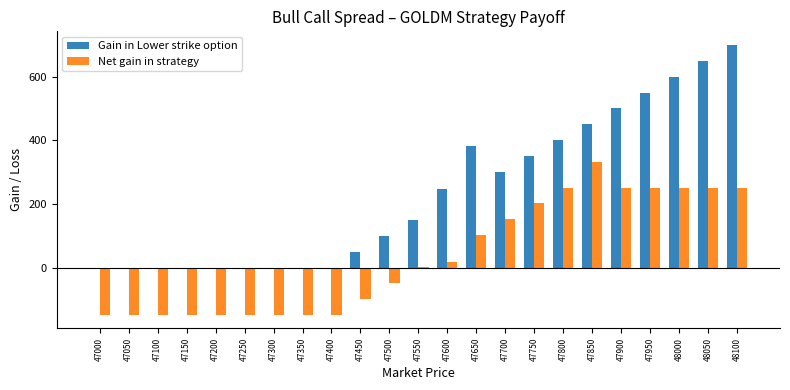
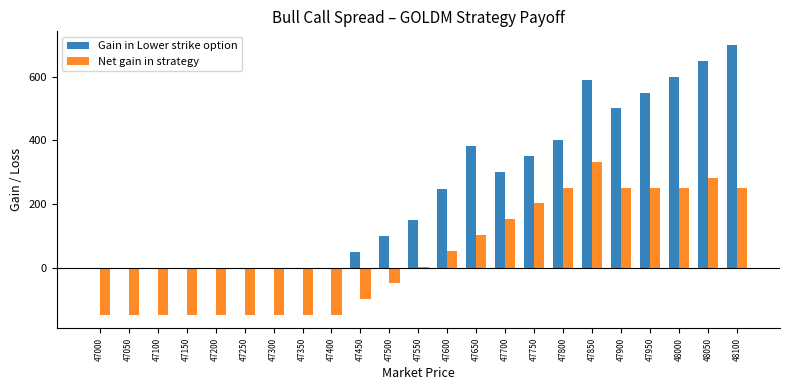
  {
    "Gain in Lower strike option": {
      "47000": 0,
      "47050": 0,
      "47100": 0,
      "47150": 0,
      "47200": 0,
      "47250": 0,
      "47300": 0,
      "47350": 0,
      "47400": 0,
      "47450": 50,
      "47500": 100,
      "47550": 150,
      "47600": 250,
      "47650": 380,
      "47700": 300,
      "47750": 350,
      "47800": 400,
-     "47850": 450,
+     "47850": 590,
      "47900": 500,
      "47950": 550,
      "48000": 600,
      "48050": 650,
      "48100": 700
    },
    "Net gain in strategy": {
      "47000": -150,
      "47050": -150,
      "47100": -150,
      "47150": -150,
      "47200": -150,
      "47250": -150,
      "47300": -150,
      "47350": -150,
      "47400": -150,
      "47450": -100,
      "47500": -50,
-     "47600": 20,
+     "47600": 50,
      "47650": 100,
      "47700": 150,
      "47750": 200,
      "47800": 250,
      "47850": 330,
      "47900": 250,
      "47950": 250,
      "48000": 250,
-     "48050": 250,
+     "48050": 280,
      "48100": 250
    }
  }
